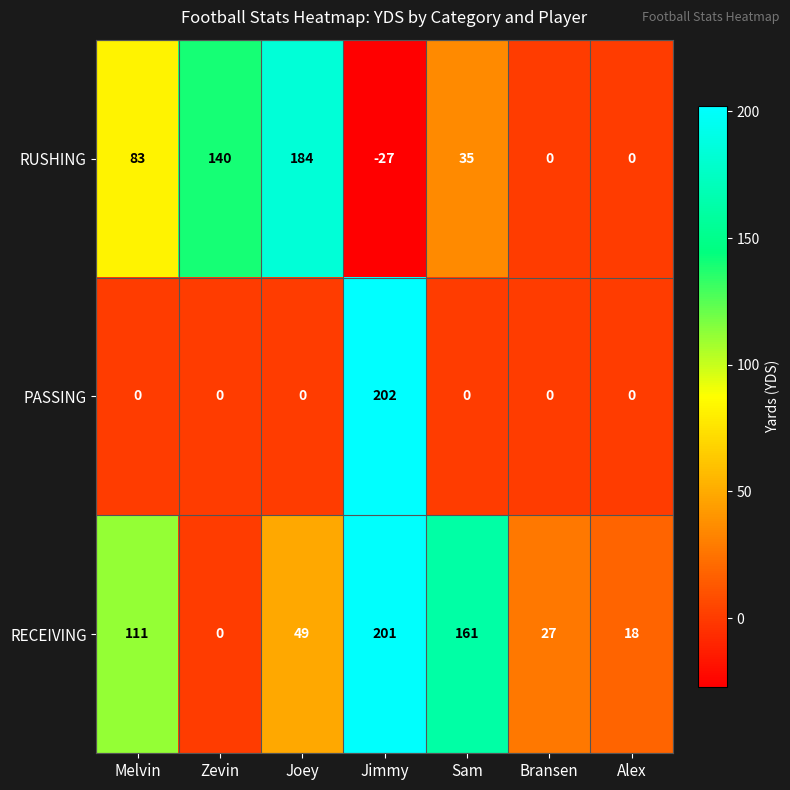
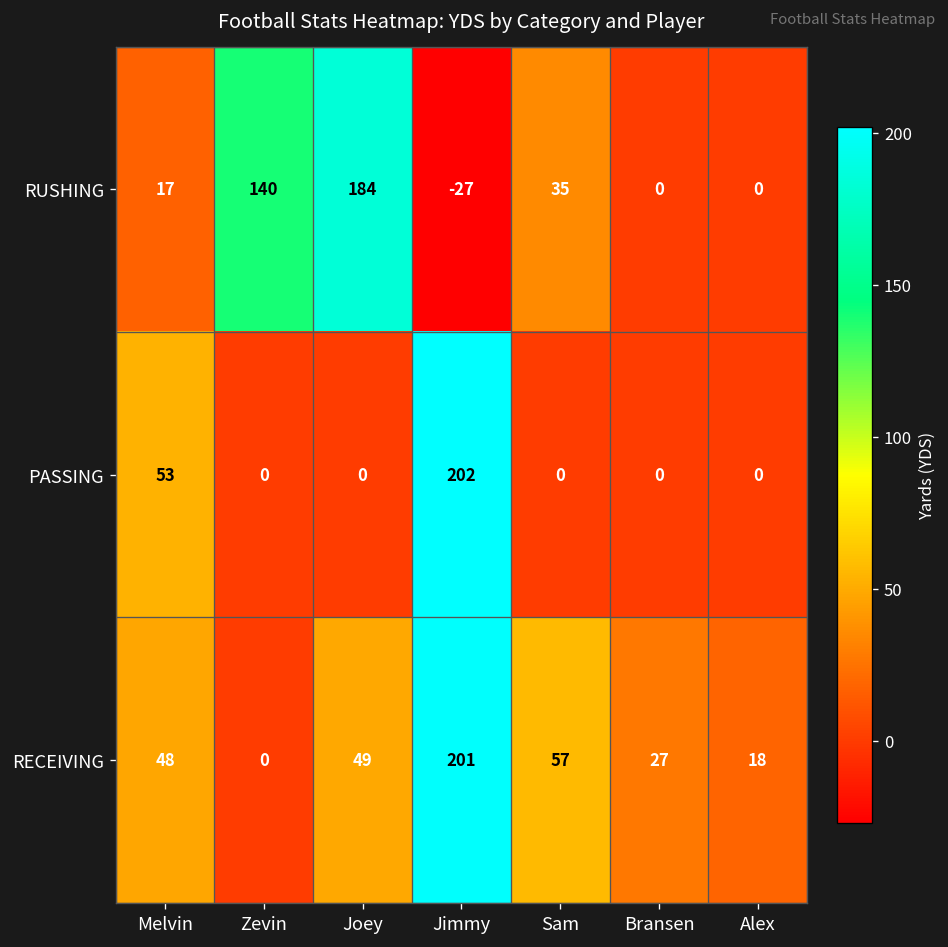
  {
    "RUSHING": {
-     "Melvin": 83,
+     "Melvin": 17,
      "Zevin": 140,
      "Joey": 184,
      "Jimmy": -27,
      "Sam": 35,
      "Bransen": 0,
      "Alex": 0
    },
    "PASSING": {
-     "Melvin": 0,
+     "Melvin": 53,
      "Zevin": 0,
      "Joey": 0,
      "Jimmy": 202,
      "Sam": 0,
      "Bransen": 0,
      "Alex": 0
    },
    "RECEIVING": {
-     "Melvin": 111,
+     "Melvin": 48,
      "Zevin": 0,
      "Joey": 49,
      "Jimmy": 201,
-     "Sam": 161,
+     "Sam": 57,
      "Bransen": 27,
      "Alex": 18
    }
  }
